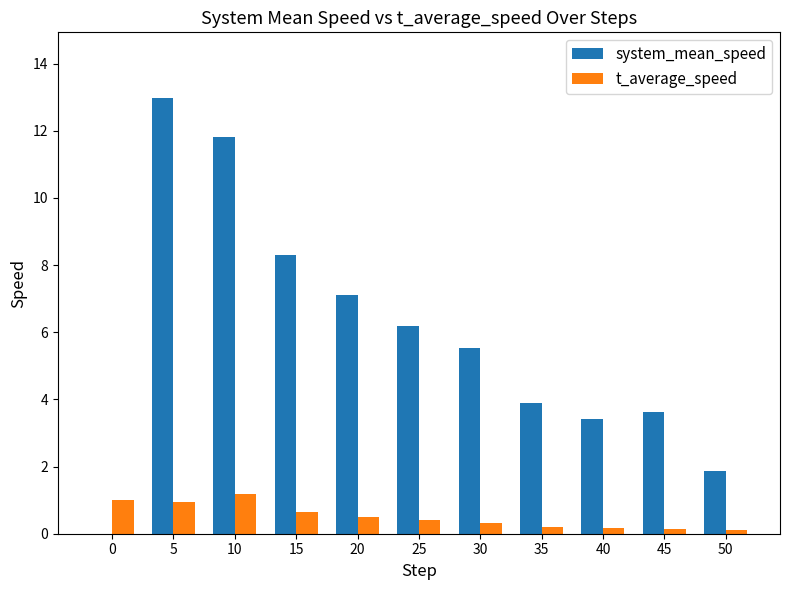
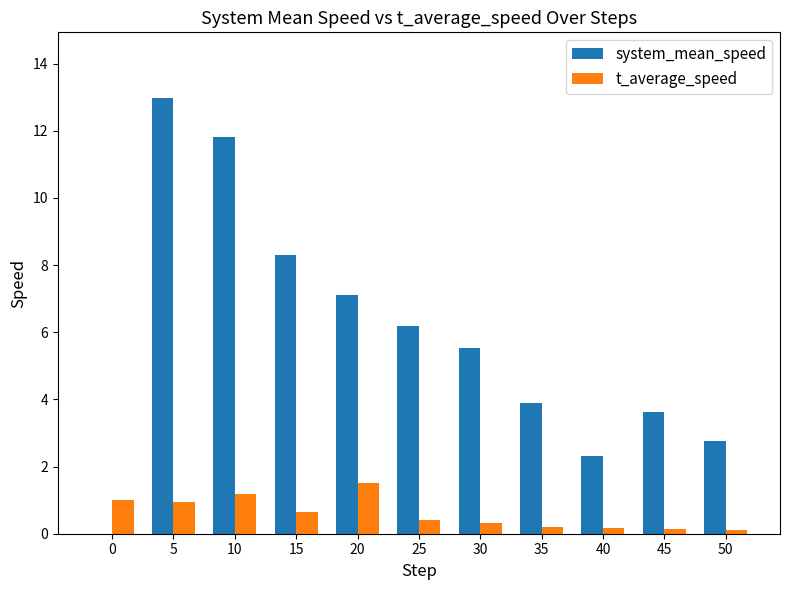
  {
    "system_mean_speed": {
      "0": 0.0,
      "5": 13.0,
      "10": 11.8,
      "15": 8.3,
      "20": 7.1,
      "25": 6.2,
      "30": 5.5,
      "35": 3.9,
-     "40": 3.4,
+     "40": 2.3,
      "45": 3.6,
-     "50": 1.9
+     "50": 2.8
    },
    "t_average_speed": {
      "0": 1.0,
      "5": 0.9,
      "10": 1.2,
      "15": 0.7,
-     "20": 0.5,
+     "20": 1.5,
      "25": 0.4,
      "30": 0.3,
      "35": 0.2,
      "40": 0.2,
      "45": 0.1,
      "50": 0.1
    }
  }
